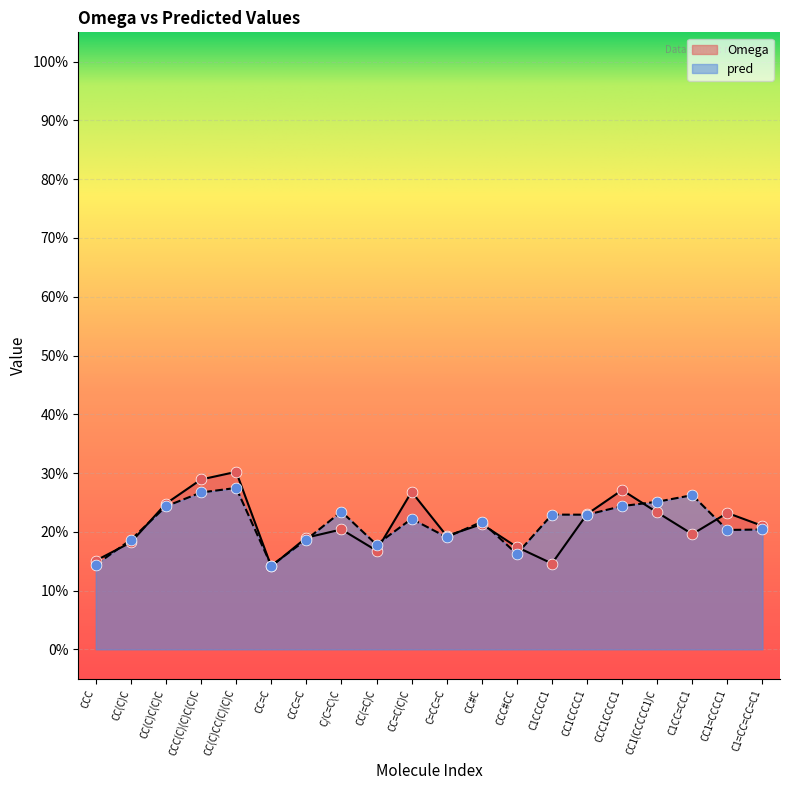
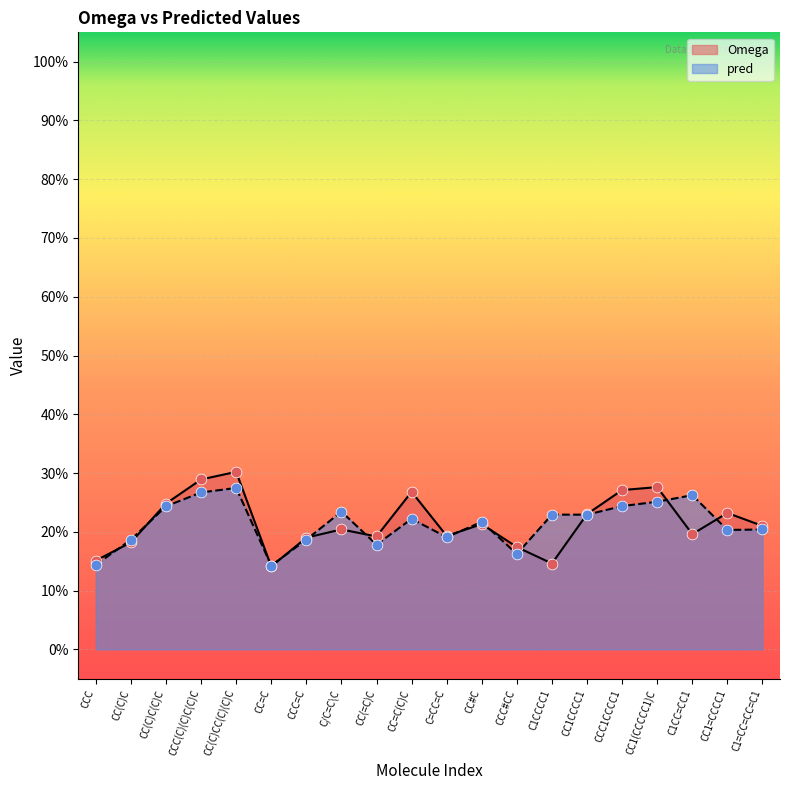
  {
    "Omega": {
      "CCC": "15%",
      "CC(C)C": "18%",
      "CC(C)C(C)C": "25%",
      "CCC(C)(C)C(C)C": "29%",
      "CC(C)CC(C)(C)C": "30%",
      "C/C=C\\C": "20%",
-     "CC(=C)C": "17%",
+     "CC(=C)C": "19%",
      "CC=C(C)C": "27%",
      "CCC#CC": "17%",
      "C1CCCC1": "15%",
      "CCC1CCCC1": "27%",
-     "CC1(CCCCC1)C": "23%",
+     "CC1(CCCCC1)C": "28%",
      "C1CC=CC1": "20%",
      "CC1=CCCC1": "23%",
      "C1=CC=CC=C1": "21%"
    },
    "pred": {
      "CCC": "14%",
      "CC(C)C": "19%",
      "CC(C)C(C)C": "24%",
      "CCC(C)(C)C(C)C": "27%",
      "CC(C)CC(C)(C)C": "27%",
      "C/C=C\\C": "23%",
      "CC(=C)C": "18%",
      "CC=C(C)C": "22%",
      "CCC#CC": "16%",
      "C1CCCC1": "23%",
      "CCC1CCCC1": "24%",
      "CC1(CCCCC1)C": "25%",
      "C1CC=CC1": "26%",
      "CC1=CCCC1": "20%",
      "C1=CC=CC=C1": "20%"
    }
  }
